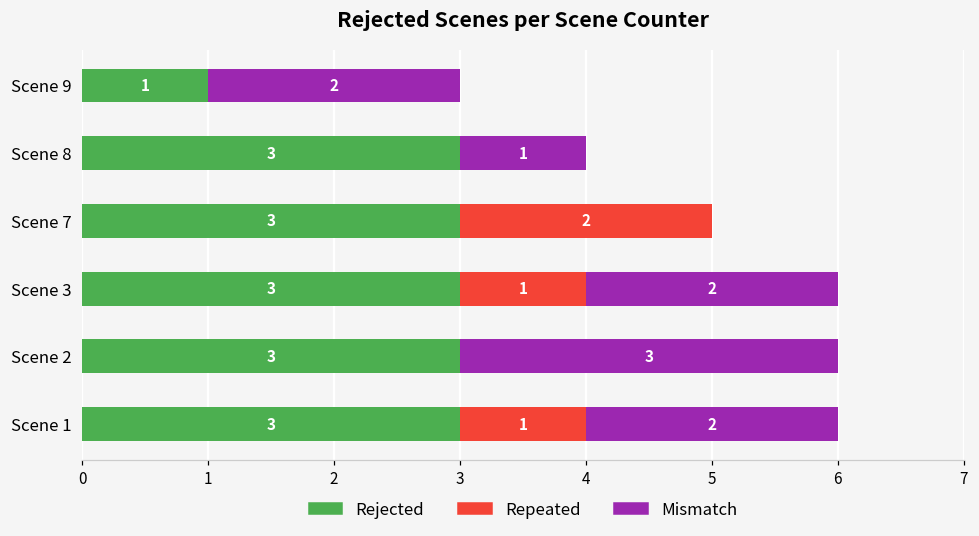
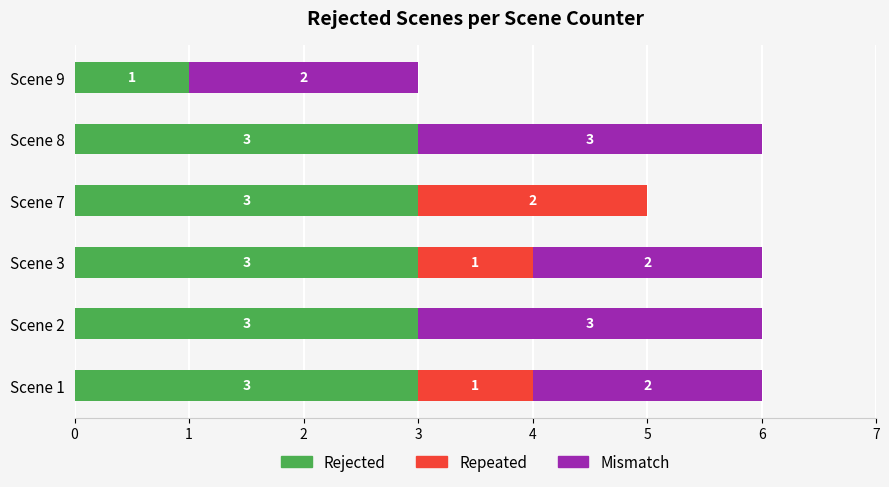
  {
    "Rejected": {
      "Scene 9": 1,
      "Scene 8": 3,
      "Scene 7": 3,
      "Scene 3": 3,
      "Scene 2": 3,
      "Scene 1": 3
    },
    "Repeated": {
      "Scene 7": 2,
      "Scene 3": 1,
      "Scene 1": 1
    },
    "Mismatch": {
      "Scene 9": 2,
-     "Scene 8": 1,
+     "Scene 8": 3,
      "Scene 3": 2,
      "Scene 2": 3,
      "Scene 1": 2
    }
  }
